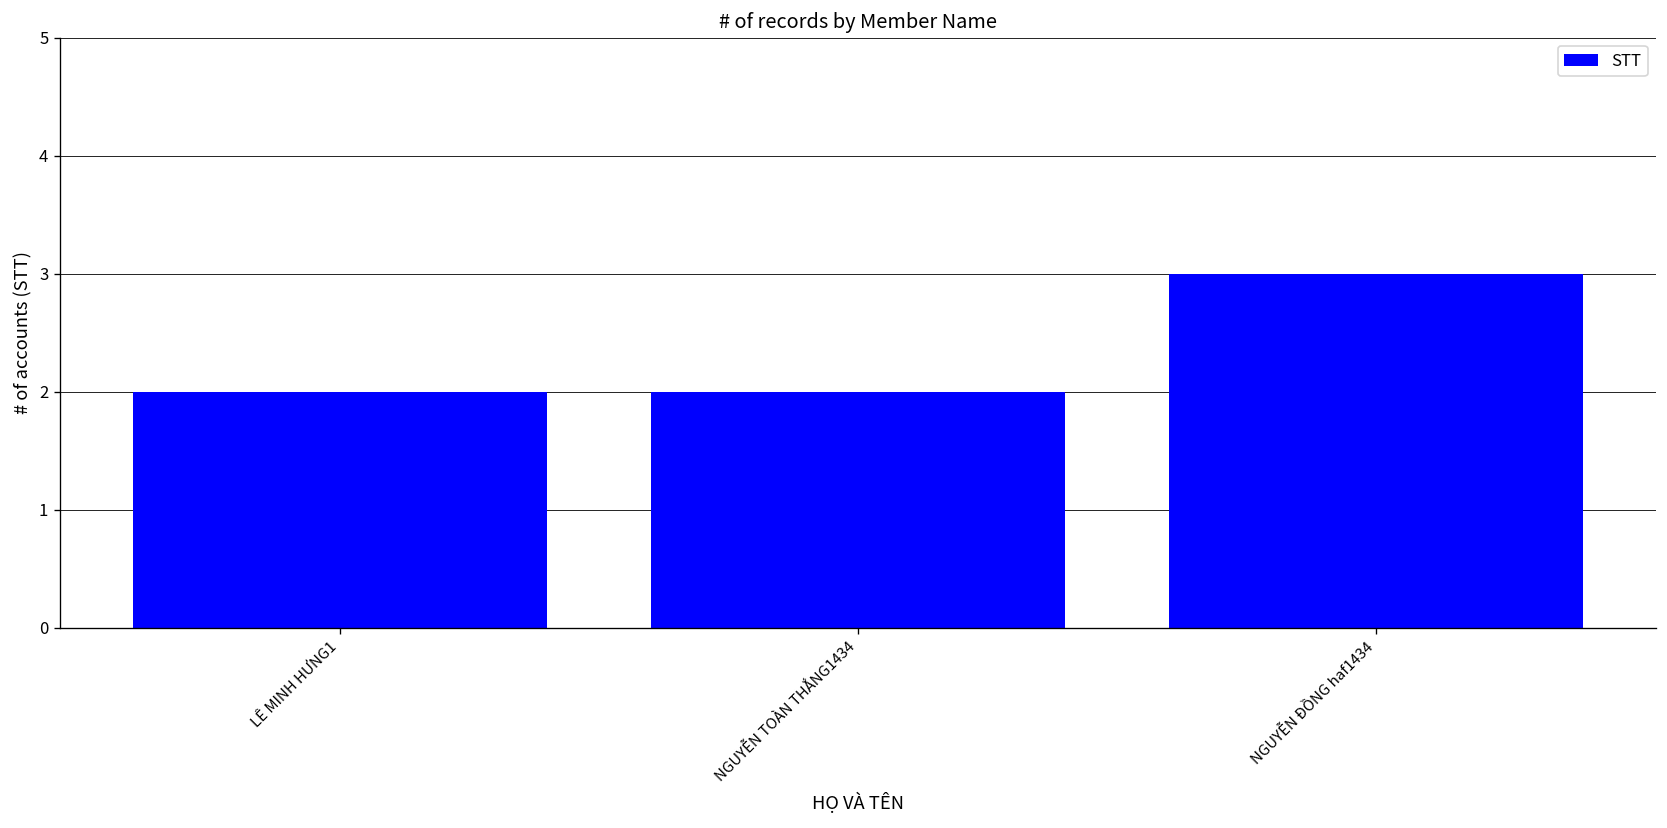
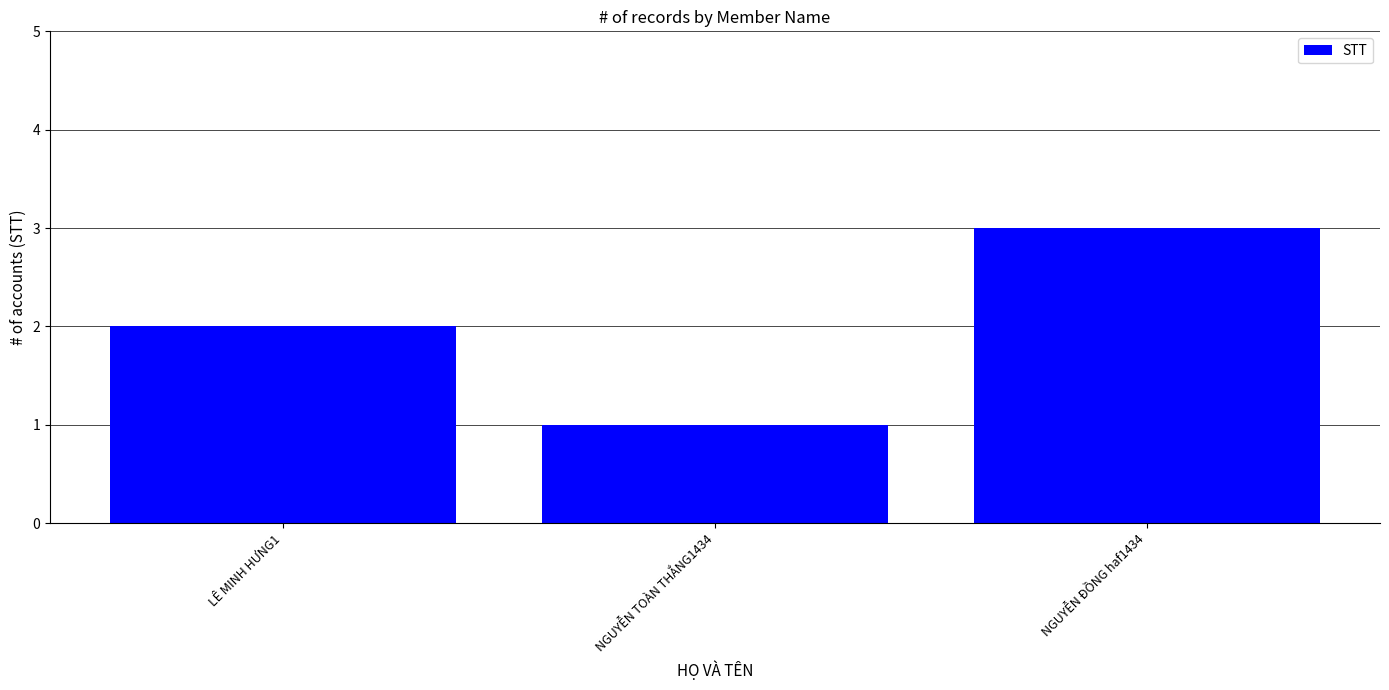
  {
    "LÊ MINH HƯNG1": 2,
-   "NGUYỄN TOÀN THẮNG1434": 2,
+   "NGUYỄN TOÀN THẮNG1434": 1,
    "NGUYỄN ĐỒNG haf1434": 3
  }
